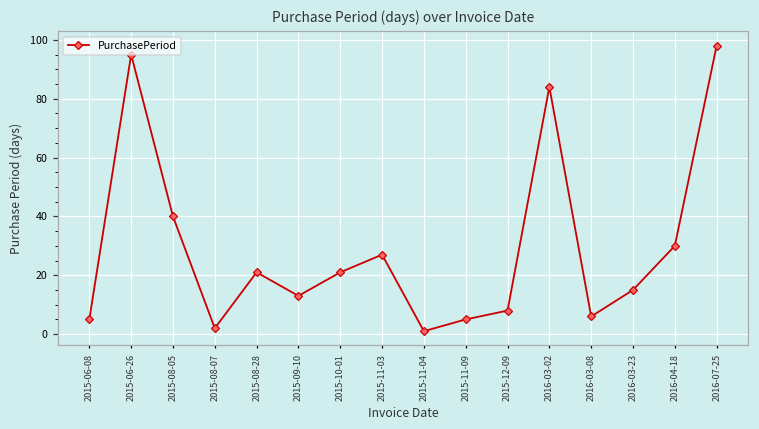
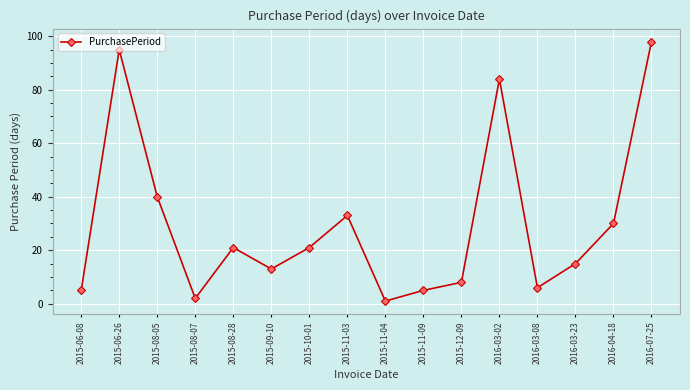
  {
    "2015-06-08": 5,
    "2015-08-05": 40,
    "2015-08-07": 2,
    "2015-08-28": 21,
    "2015-09-10": 13,
    "2015-10-01": 21,
-   "2015-11-03": 27,
+   "2015-11-03": 33,
    "2015-11-04": 1,
    "2015-11-09": 5,
    "2015-12-09": 8,
    "2016-03-02": 84,
    "2016-03-08": 6,
    "2016-03-23": 15,
    "2016-04-18": 30,
    "2016-07-25": 98
  }
